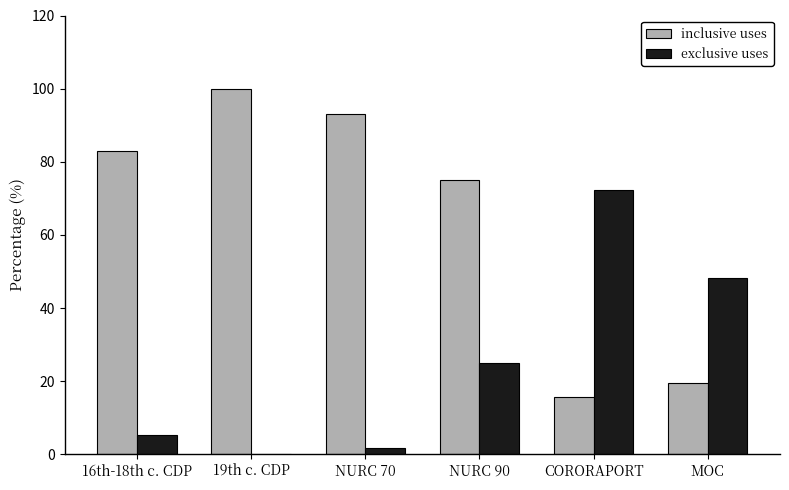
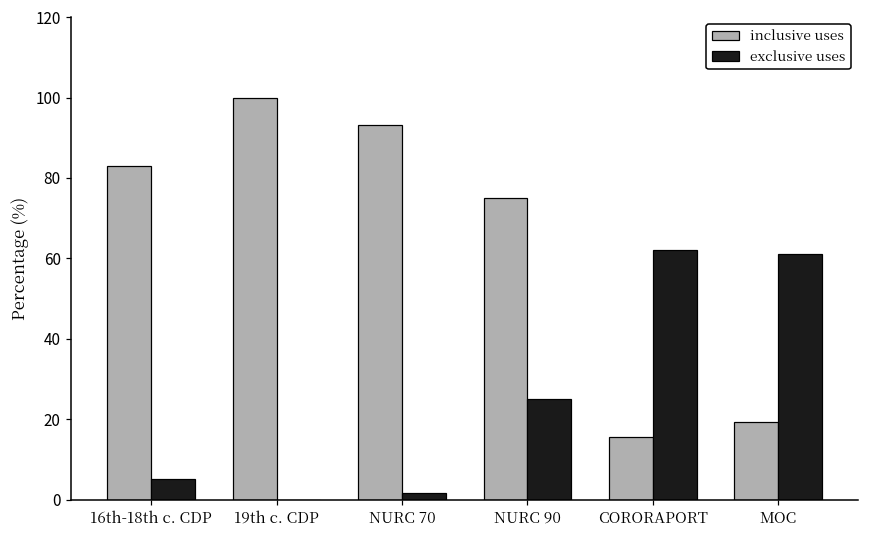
  {
    "inclusive uses": {
      "16th-18th c. CDP": 83,
      "19th c. CDP": 100,
      "NURC 70": 93,
      "NURC 90": 75,
      "CORORAPORT": 16,
      "MOC": 19
    },
    "exclusive uses": {
      "16th-18th c. CDP": 5,
      "19th c. CDP": 0,
      "NURC 70": 2,
      "NURC 90": 25,
-     "CORORAPORT": 72,
-     "MOC": 48
+     "CORORAPORT": 62,
+     "MOC": 61
    }
  }
